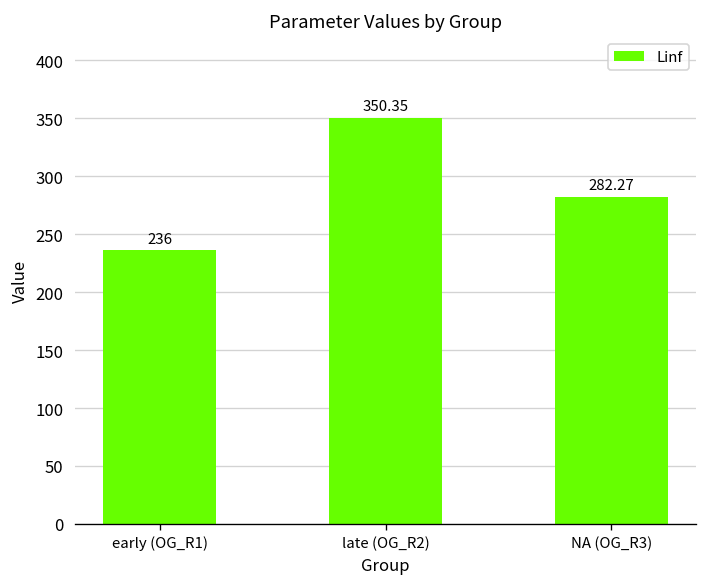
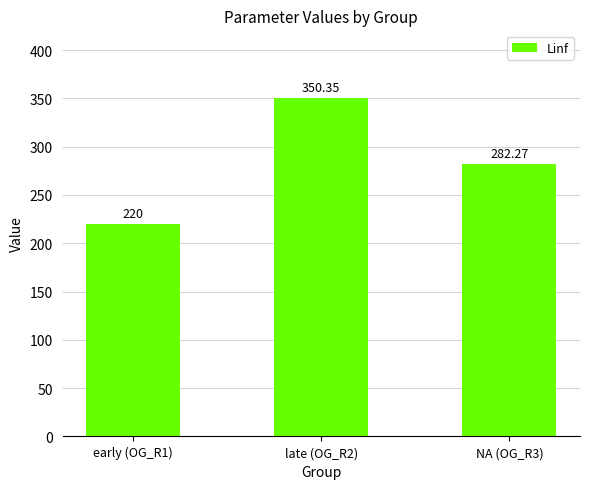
  {
-   "early (OG_R1)": 236,
+   "early (OG_R1)": 220,
    "late (OG_R2)": 350.35,
    "NA (OG_R3)": 282.27
  }
